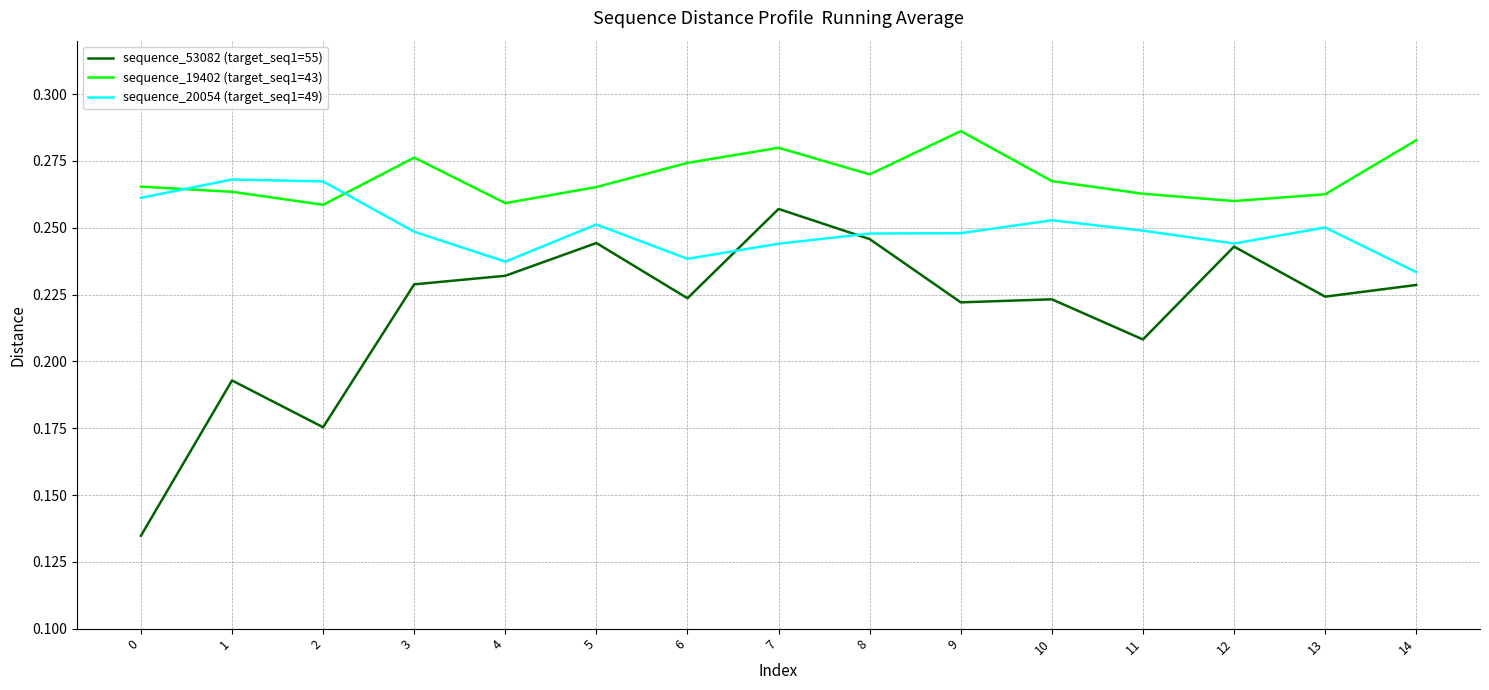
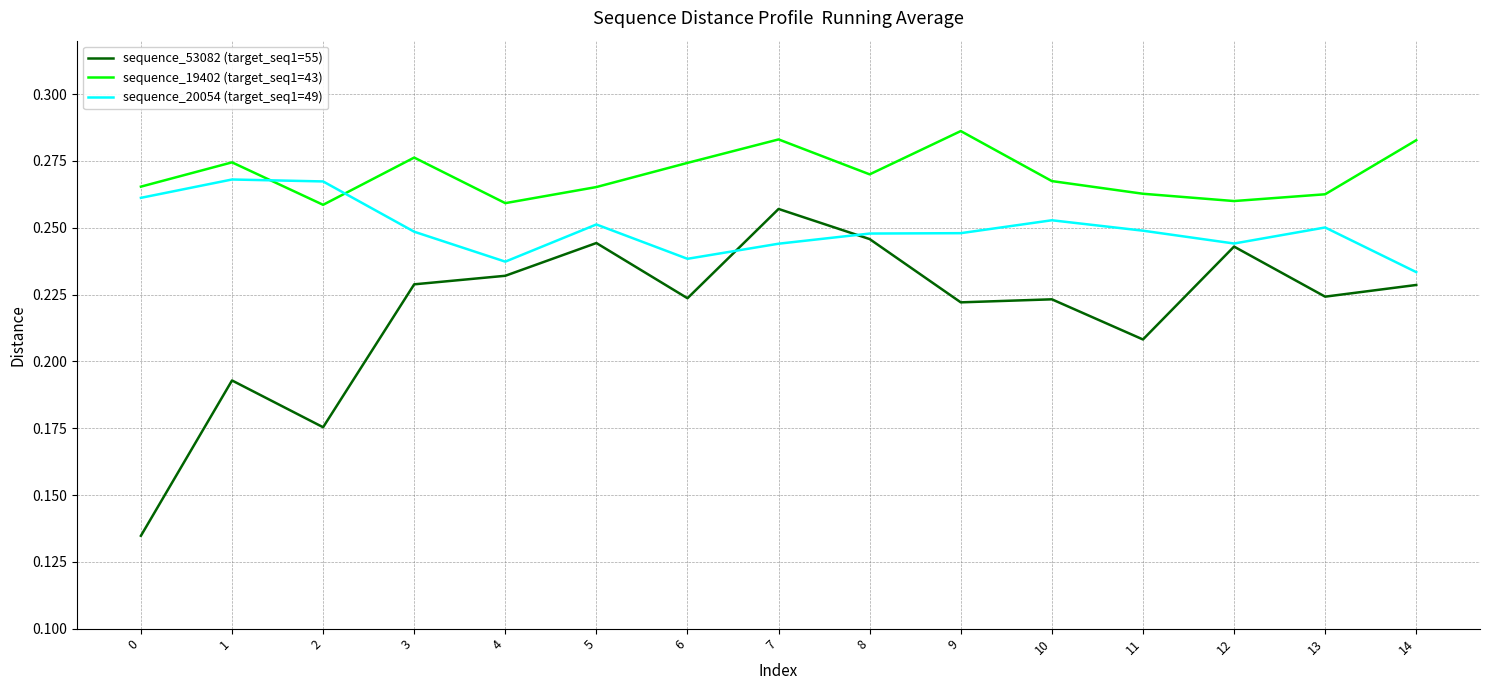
  {
    "sequence_53082 (target_seq1=55)": {
      "0": 0.135,
      "1": 0.193,
      "2": 0.175,
      "3": 0.229,
      "4": 0.232,
      "5": 0.244,
      "6": 0.224,
      "7": 0.257,
      "8": 0.246,
      "9": 0.222,
      "10": 0.223,
      "11": 0.208,
      "12": 0.243,
      "13": 0.224,
      "14": 0.229
    },
    "sequence_19402 (target_seq1=43)": {
      "0": 0.265,
-     "1": 0.263,
+     "1": 0.274,
      "2": 0.259,
      "3": 0.276,
      "4": 0.259,
      "5": 0.265,
      "6": 0.274,
-     "7": 0.280,
+     "7": 0.283,
      "8": 0.270,
      "9": 0.286,
      "10": 0.267,
      "11": 0.263,
      "12": 0.260,
      "13": 0.263,
      "14": 0.283
    },
    "sequence_20054 (target_seq1=49)": {
      "0": 0.261,
      "1": 0.268,
      "2": 0.267,
      "3": 0.249,
      "4": 0.237,
      "5": 0.251,
      "6": 0.238,
      "7": 0.244,
      "8": 0.248,
      "9": 0.248,
      "10": 0.253,
      "11": 0.249,
      "12": 0.244,
      "13": 0.250,
      "14": 0.233
    }
  }
